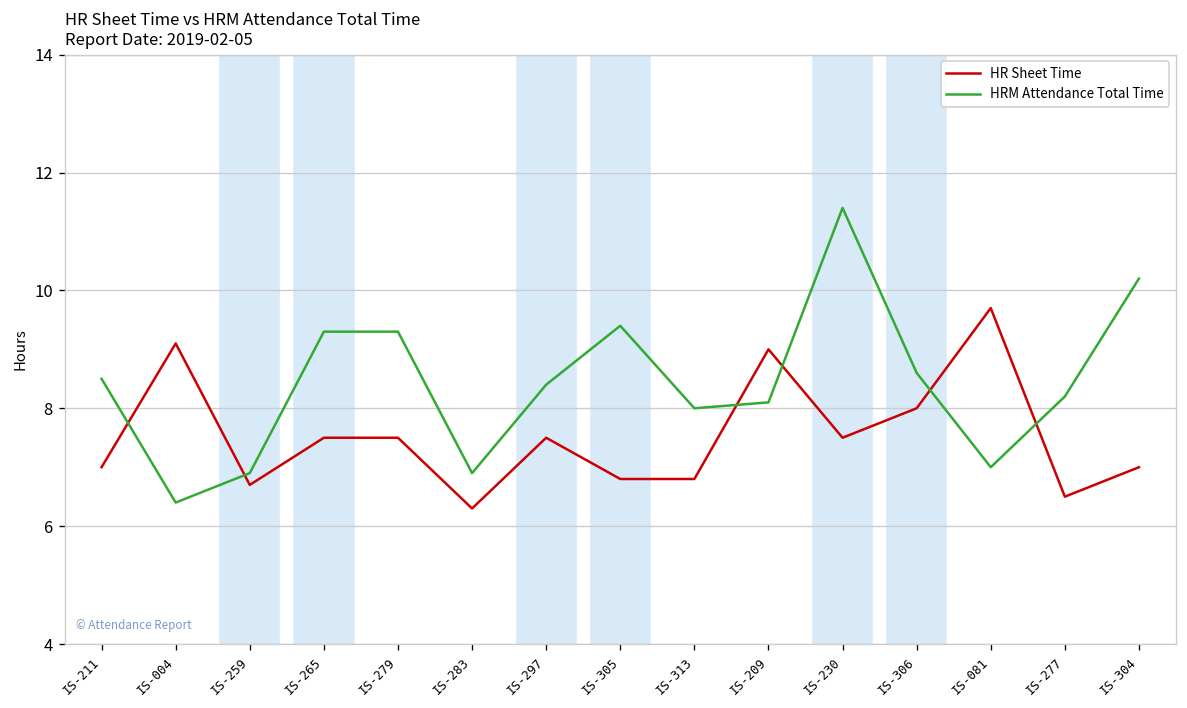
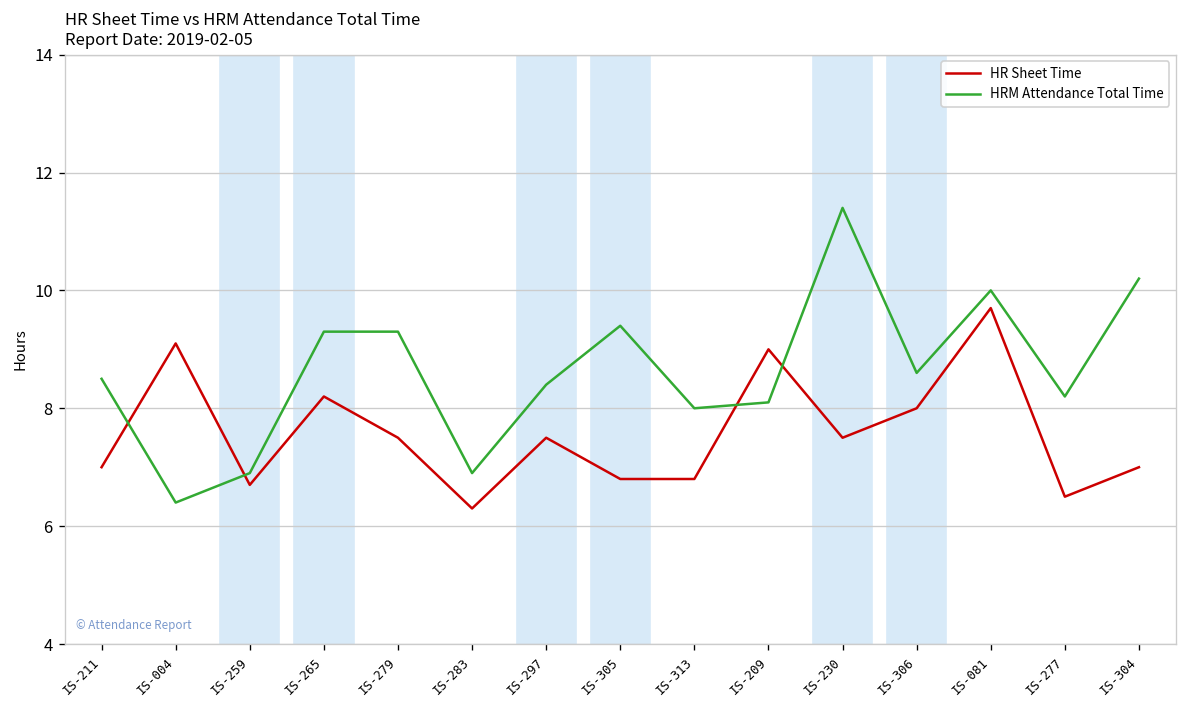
  {
    "HR Sheet Time": {
      "IS-211": 7.0,
      "IS-004": 9.1,
      "IS-259": 6.7,
-     "IS-265": 7.5,
+     "IS-265": 8.2,
      "IS-279": 7.5,
      "IS-283": 6.3,
      "IS-297": 7.5,
      "IS-305": 6.8,
      "IS-313": 6.8,
      "IS-209": 9.0,
      "IS-230": 7.5,
      "IS-306": 8.0,
      "IS-081": 9.7,
      "IS-277": 6.5,
      "IS-304": 7.0
    },
    "HRM Attendance Total Time": {
      "IS-211": 8.5,
      "IS-004": 6.4,
      "IS-259": 6.9,
      "IS-265": 9.3,
      "IS-279": 9.3,
      "IS-283": 6.9,
      "IS-297": 8.4,
      "IS-305": 9.4,
      "IS-313": 8,
      "IS-209": 8.1,
      "IS-230": 11.4,
      "IS-306": 8.6,
-     "IS-081": 7,
+     "IS-081": 10,
      "IS-277": 8.2,
      "IS-304": 10.2
    }
  }
